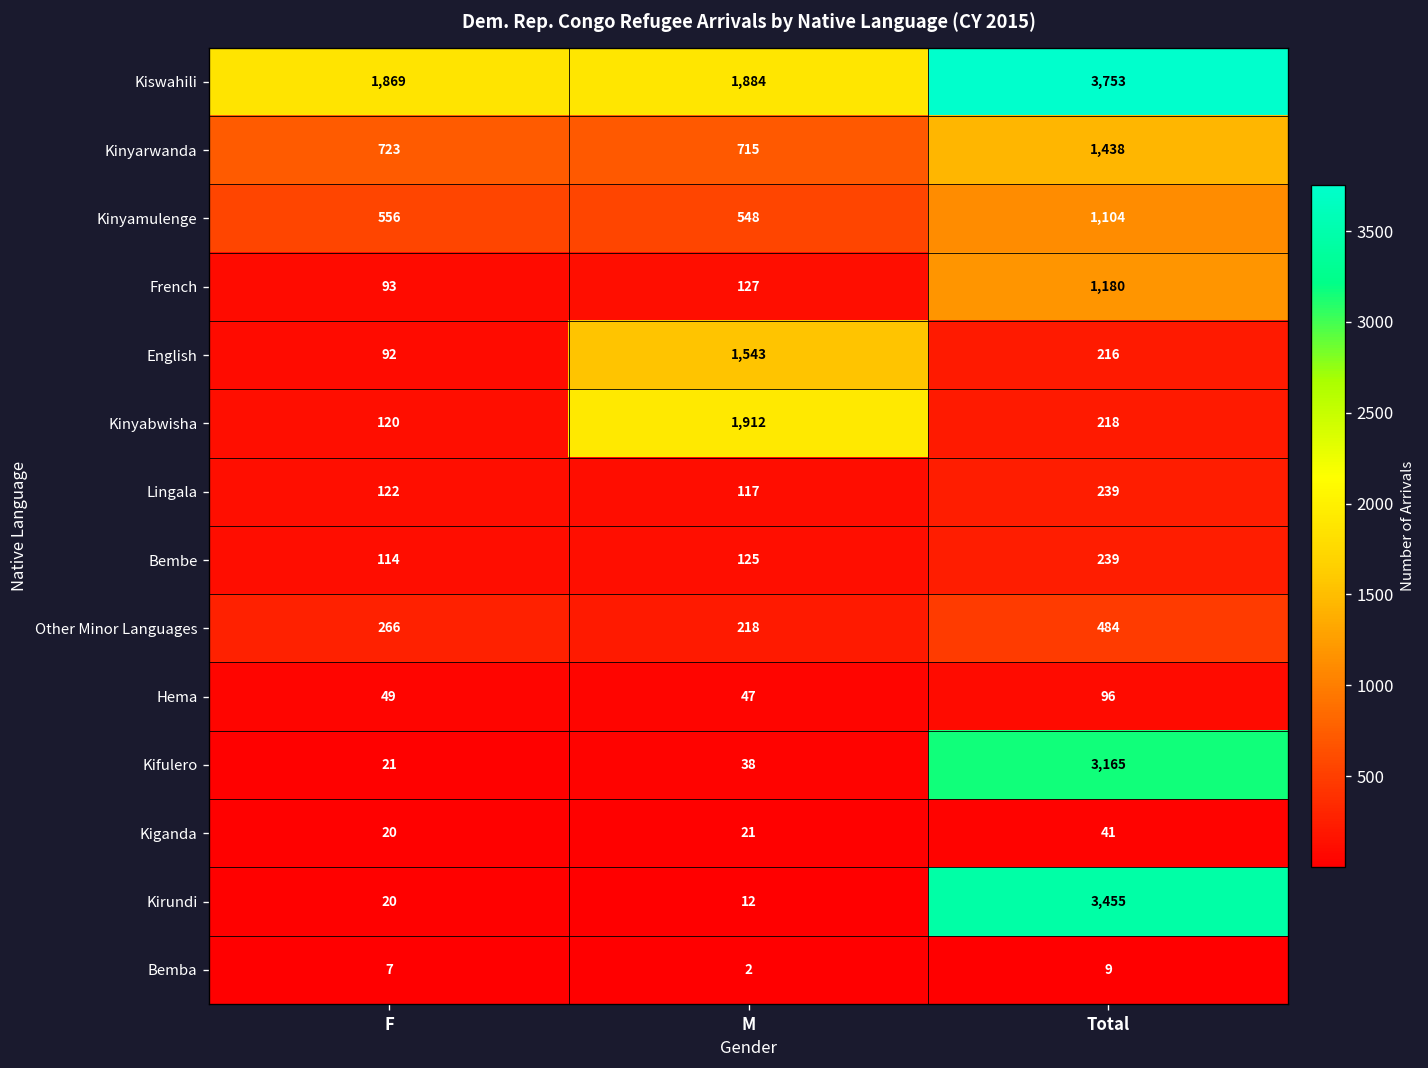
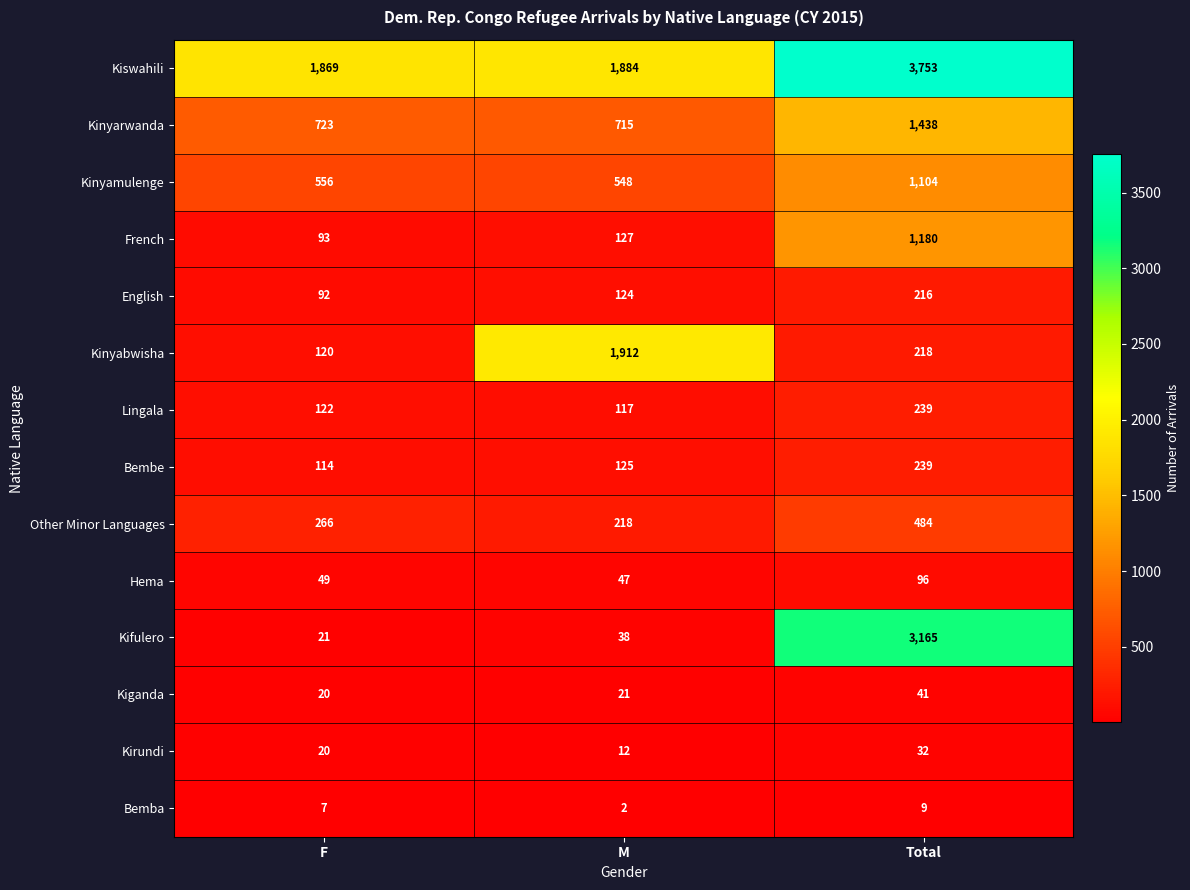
  {
    "Kiswahili": {
      "F": "1,869",
      "M": "1,884",
      "Total": "3,753"
    },
    "Kinyarwanda": {
      "F": "723",
      "M": "715",
      "Total": "1,438"
    },
    "Kinyamulenge": {
      "F": "556",
      "M": "548",
      "Total": "1,104"
    },
    "French": {
      "F": "93",
      "M": "127",
      "Total": "1,180"
    },
    "English": {
      "F": "92",
-     "M": "1,543",
+     "M": "124",
      "Total": "216"
    },
    "Kinyabwisha": {
      "F": "120",
      "M": "1,912",
      "Total": "218"
    },
    "Lingala": {
      "F": "122",
      "M": "117",
      "Total": "239"
    },
    "Bembe": {
      "F": "114",
      "M": "125",
      "Total": "239"
    },
    "Other Minor Languages": {
      "F": "266",
      "M": "218",
      "Total": "484"
    },
    "Hema": {
      "F": "49",
      "M": "47",
      "Total": "96"
    },
    "Kifulero": {
      "F": "21",
      "M": "38",
      "Total": "3,165"
    },
    "Kiganda": {
      "F": "20",
      "M": "21",
      "Total": "41"
    },
    "Kirundi": {
      "F": "20",
      "M": "12",
-     "Total": "3,455"
+     "Total": "32"
    },
    "Bemba": {
      "F": "7",
      "M": "2",
      "Total": "9"
    }
  }
